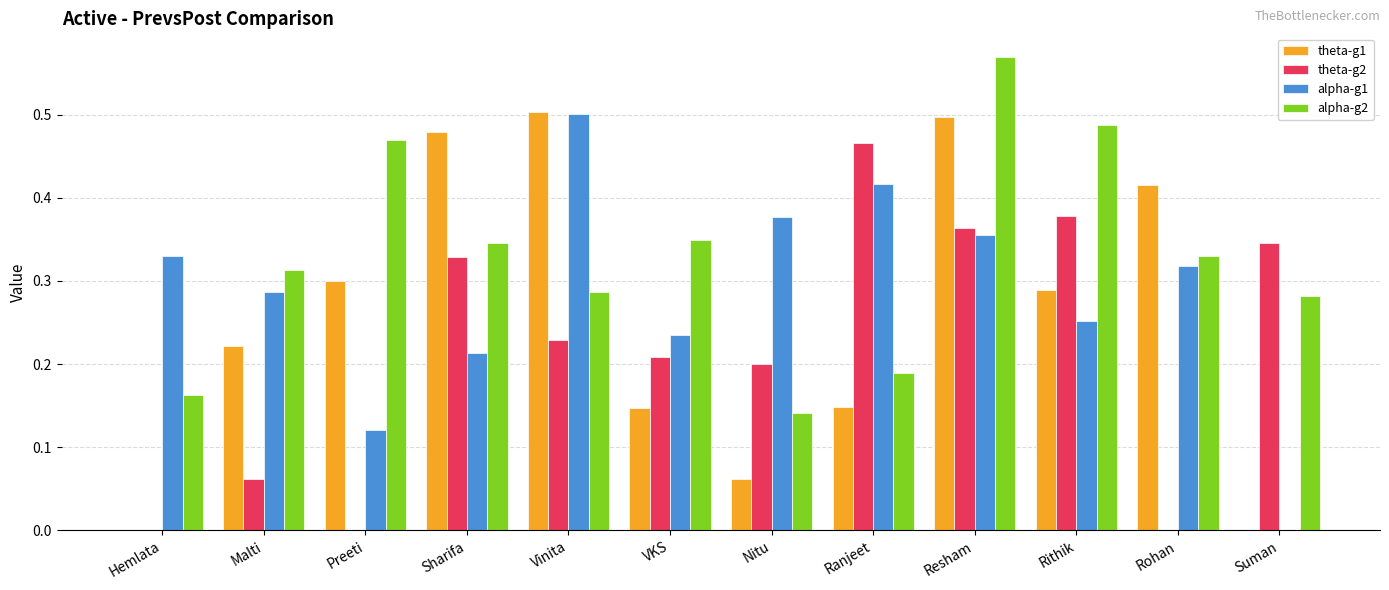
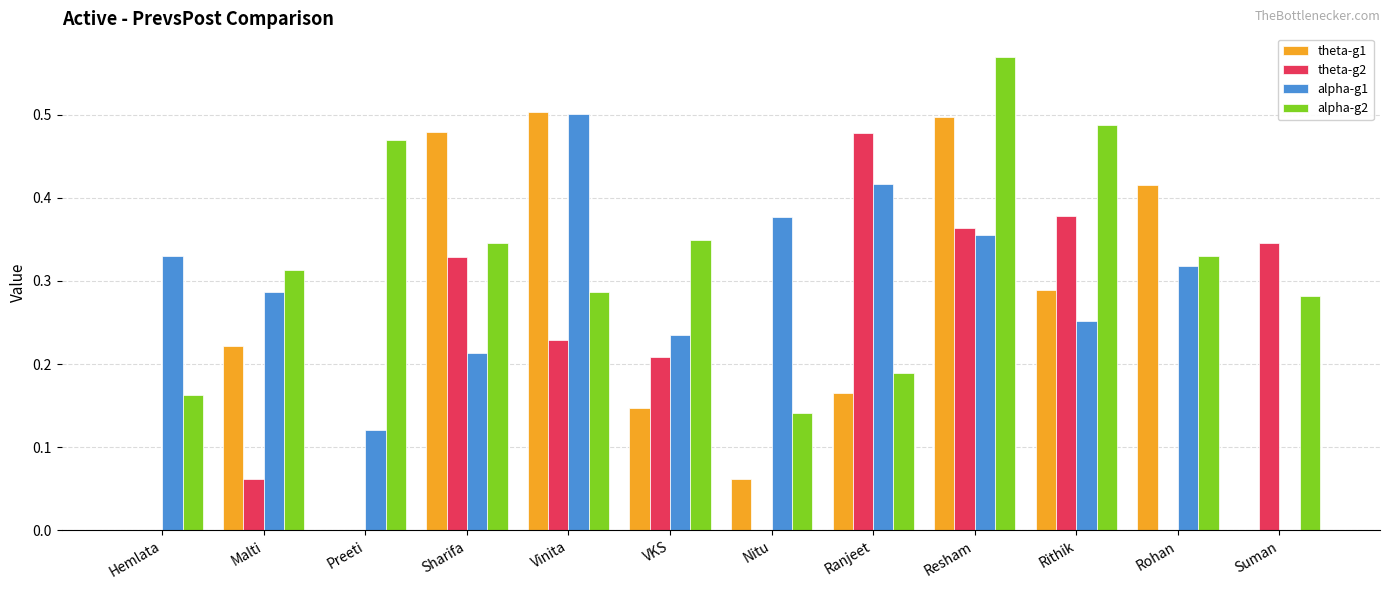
  {
    "theta-g1": {
      "Hemlata": 0.00,
      "Malti": 0.22,
-     "Preeti": 0.3,
+     "Preeti": 0.0,
      "Sharifa": 0.48,
      "Vinita": 0.50,
      "VKS": 0.15,
      "Nitu": 0.06,
-     "Ranjeet": 0.15,
+     "Ranjeet": 0.17,
      "Resham": 0.50,
      "Rithik": 0.29,
      "Rohan": 0.41,
      "Suman": 0.00
    },
    "theta-g2": {
      "Hemlata": 0.00,
      "Malti": 0.06,
      "Preeti": 0.00,
      "Sharifa": 0.33,
      "Vinita": 0.23,
      "VKS": 0.21,
-     "Nitu": 0.2,
-     "Ranjeet": 0.47,
+     "Nitu": 0.0,
+     "Ranjeet": 0.48,
      "Resham": 0.36,
      "Rithik": 0.38,
      "Rohan": 0.00,
      "Suman": 0.35
    },
    "alpha-g1": {
      "Hemlata": 0.33,
      "Malti": 0.29,
      "Preeti": 0.12,
      "Sharifa": 0.21,
      "Vinita": 0.50,
      "VKS": 0.24,
      "Nitu": 0.38,
      "Ranjeet": 0.42,
      "Resham": 0.35,
      "Rithik": 0.25,
      "Rohan": 0.32,
      "Suman": 0.00
    },
    "alpha-g2": {
      "Hemlata": 0.16,
      "Malti": 0.31,
      "Preeti": 0.47,
      "Sharifa": 0.35,
      "Vinita": 0.29,
      "VKS": 0.35,
      "Nitu": 0.14,
      "Ranjeet": 0.19,
      "Resham": 0.57,
      "Rithik": 0.49,
      "Rohan": 0.33,
      "Suman": 0.28
    }
  }
